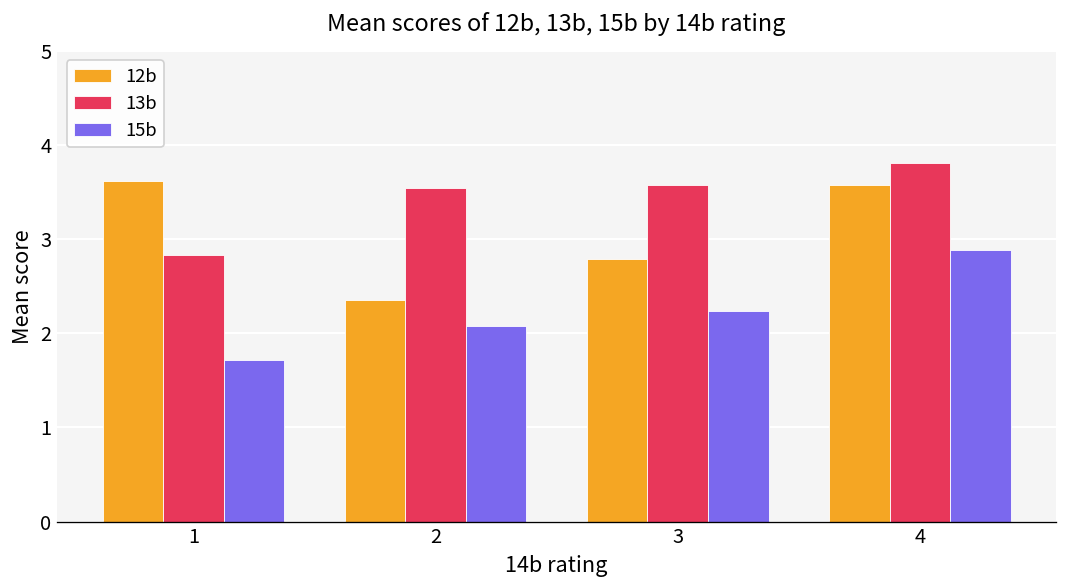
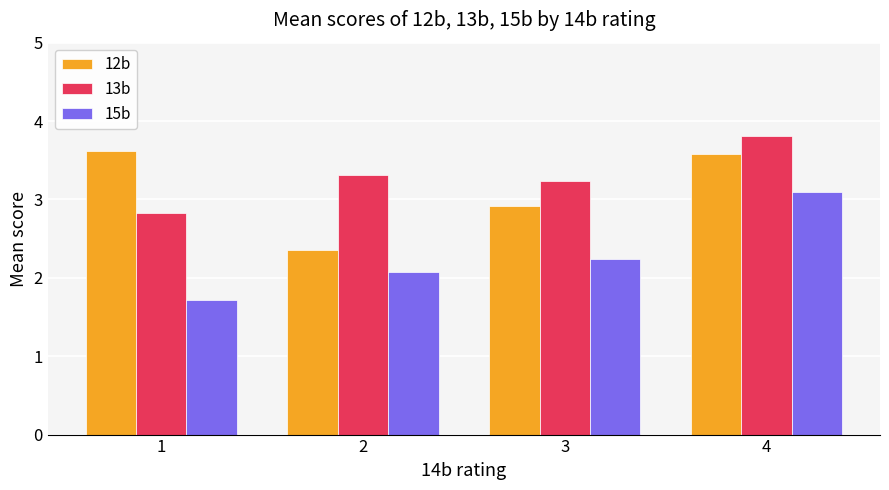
  {
    "12b": {
      "1": 3.6,
      "2": 2.4,
-     "3": 2.8,
+     "3": 2.9,
      "4": 3.6
    },
    "13b": {
      "1": 2.8,
-     "2": 3.6,
-     "3": 3.6,
+     "2": 3.3,
+     "3": 3.2,
      "4": 3.8
    },
    "15b": {
      "1": 1.7,
      "2": 2.1,
      "3": 2.2,
-     "4": 2.9
+     "4": 3.1
    }
  }
